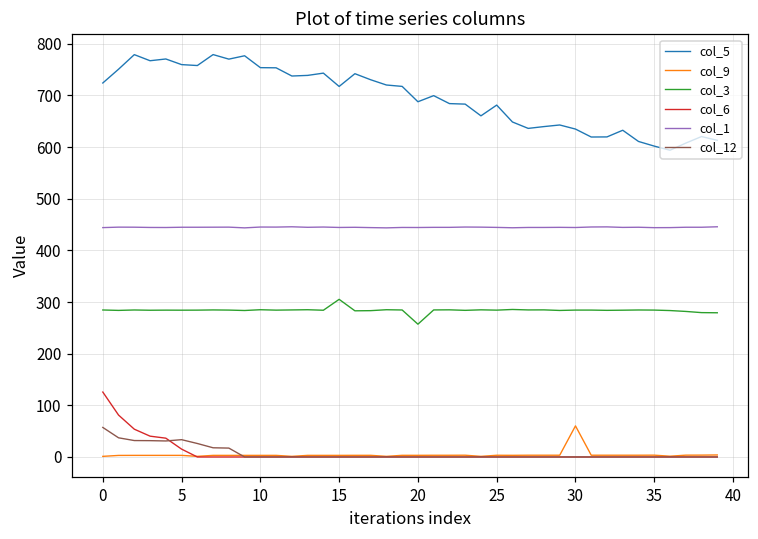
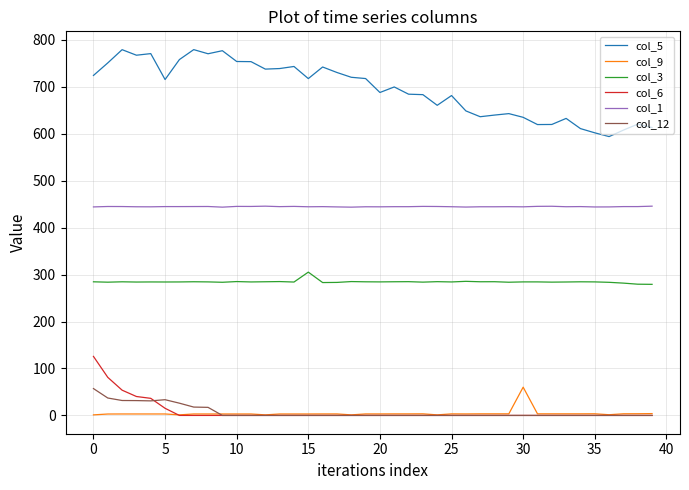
  {
    "col_5": {
      "0": 720,
-     "5": 760,
+     "5": 720,
      "10": 750,
      "15": 720,
      "20": 690,
      "25": 680,
      "30": 630,
      "35": 600
    },
    "col_9": {
      "0": 0,
      "5": 0,
      "30": 60
    },
    "col_3": {
      "0": 280,
      "5": 280,
      "10": 290,
      "15": 310,
-     "20": 260,
+     "20": 280,
      "25": 280,
      "30": 280,
      "35": 280
    },
    "col_6": {
      "0": 130,
      "5": 20
    },
    "col_1": {
      "0": 440,
      "5": 440,
      "10": 450,
      "15": 440,
      "20": 440,
      "25": 440,
      "30": 440,
      "35": 440
    },
    "col_12": {
      "0": 60,
      "5": 30
    }
  }
